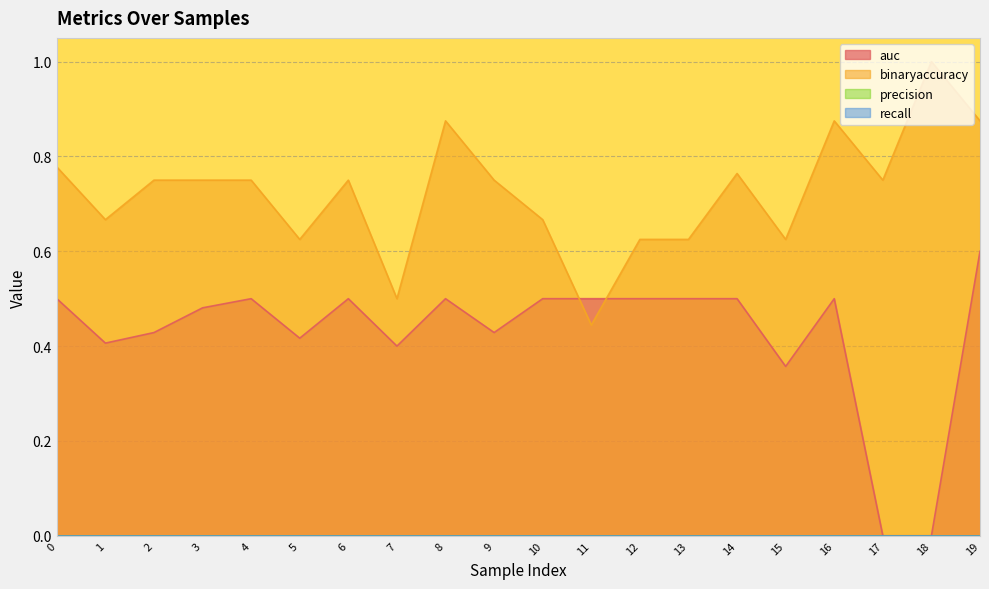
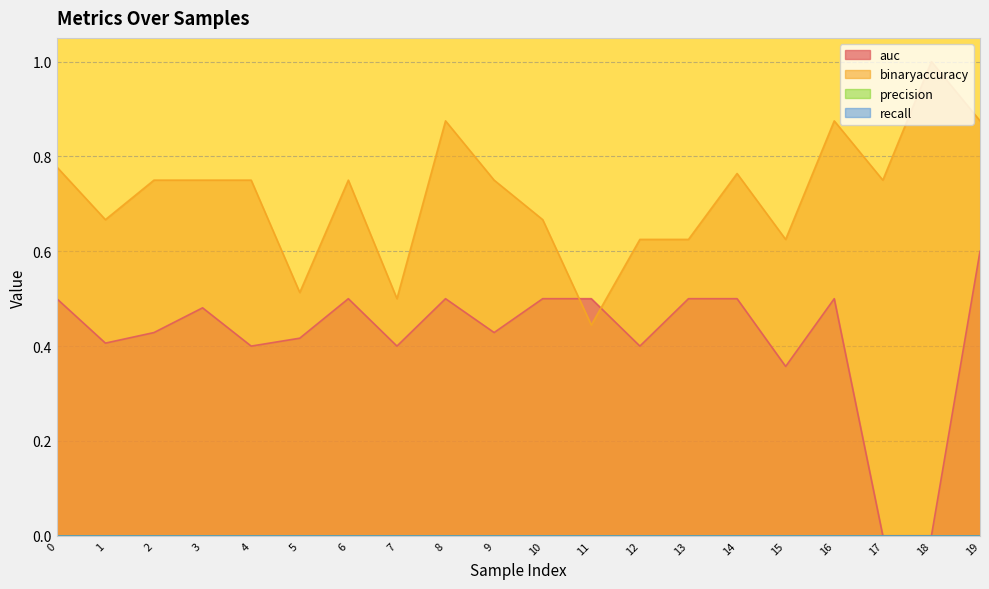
  {
    "auc": {
      "0": 0.5,
      "1": 0.41,
      "2": 0.43,
      "3": 0.48,
-     "4": 0.5,
+     "4": 0.4,
      "5": 0.42,
      "6": 0.5,
      "7": 0.4,
      "8": 0.5,
      "9": 0.43,
      "10": 0.5,
      "11": 0.5,
-     "12": 0.5,
+     "12": 0.4,
      "13": 0.5,
      "14": 0.5,
      "15": 0.36,
      "16": 0.5,
      "19": 0.6
    },
    "binaryaccuracy": {
      "0": 0.78,
      "1": 0.67,
      "2": 0.75,
      "3": 0.75,
      "4": 0.75,
-     "5": 0.63,
+     "5": 0.51,
      "6": 0.75,
      "7": 0.50,
      "8": 0.88,
      "9": 0.75,
      "10": 0.67,
      "11": 0.44,
      "12": 0.63,
      "13": 0.63,
      "14": 0.76,
      "15": 0.63,
      "16": 0.88,
      "17": 0.75,
      "19": 0.88
    },
    "recall": {
      "0": 0.00,
      "1": 0.00,
      "2": 0.00,
      "3": 0.00,
      "4": 0.00,
      "5": 0.00,
      "6": 0.00,
      "7": 0.00,
      "8": 0.00,
      "9": 0.00,
      "10": 0.00,
      "11": 0.00,
      "12": 0.00,
      "13": 0.00,
      "14": 0.00,
      "15": 0.00,
      "16": 0.00,
      "19": 0.00
    }
  }
